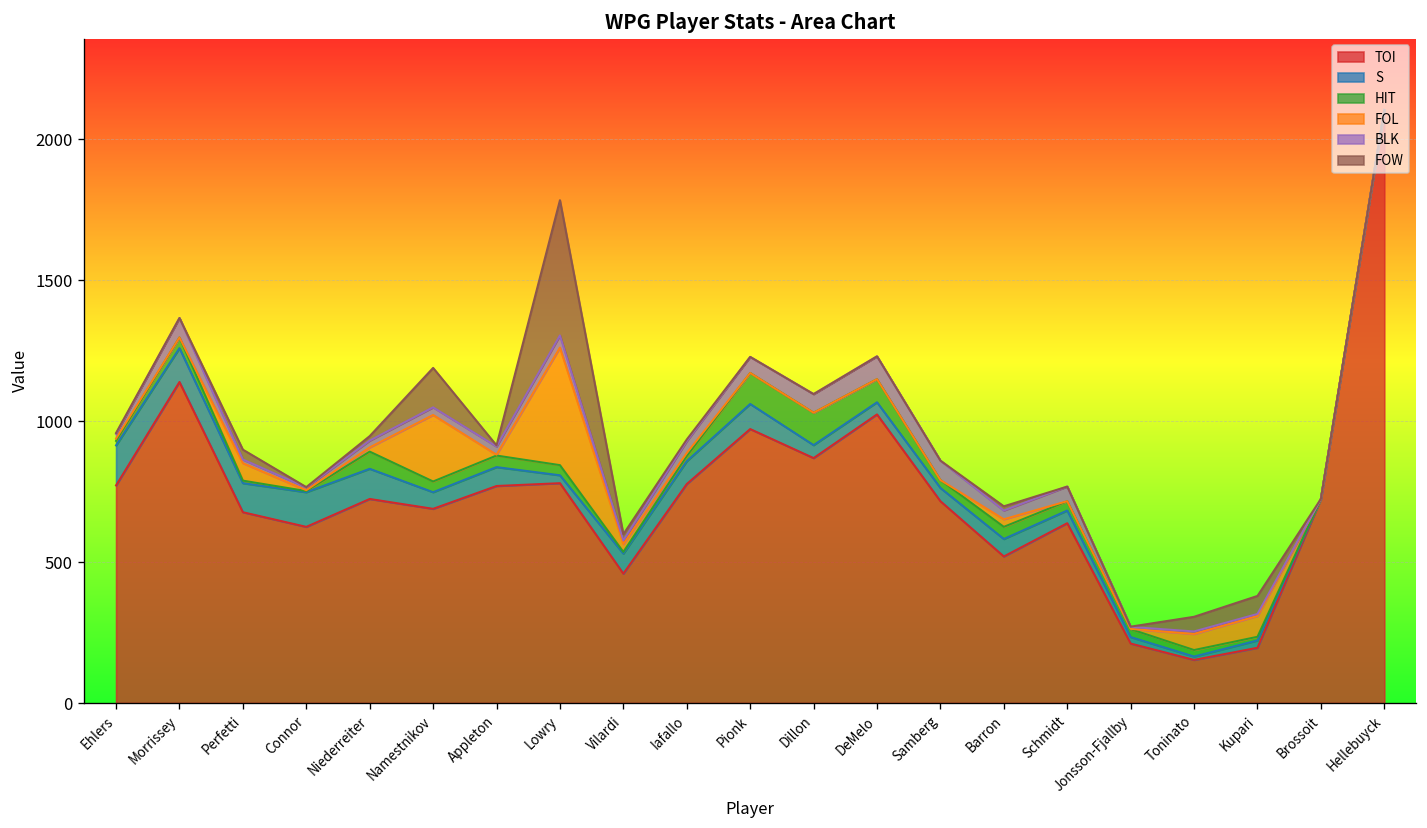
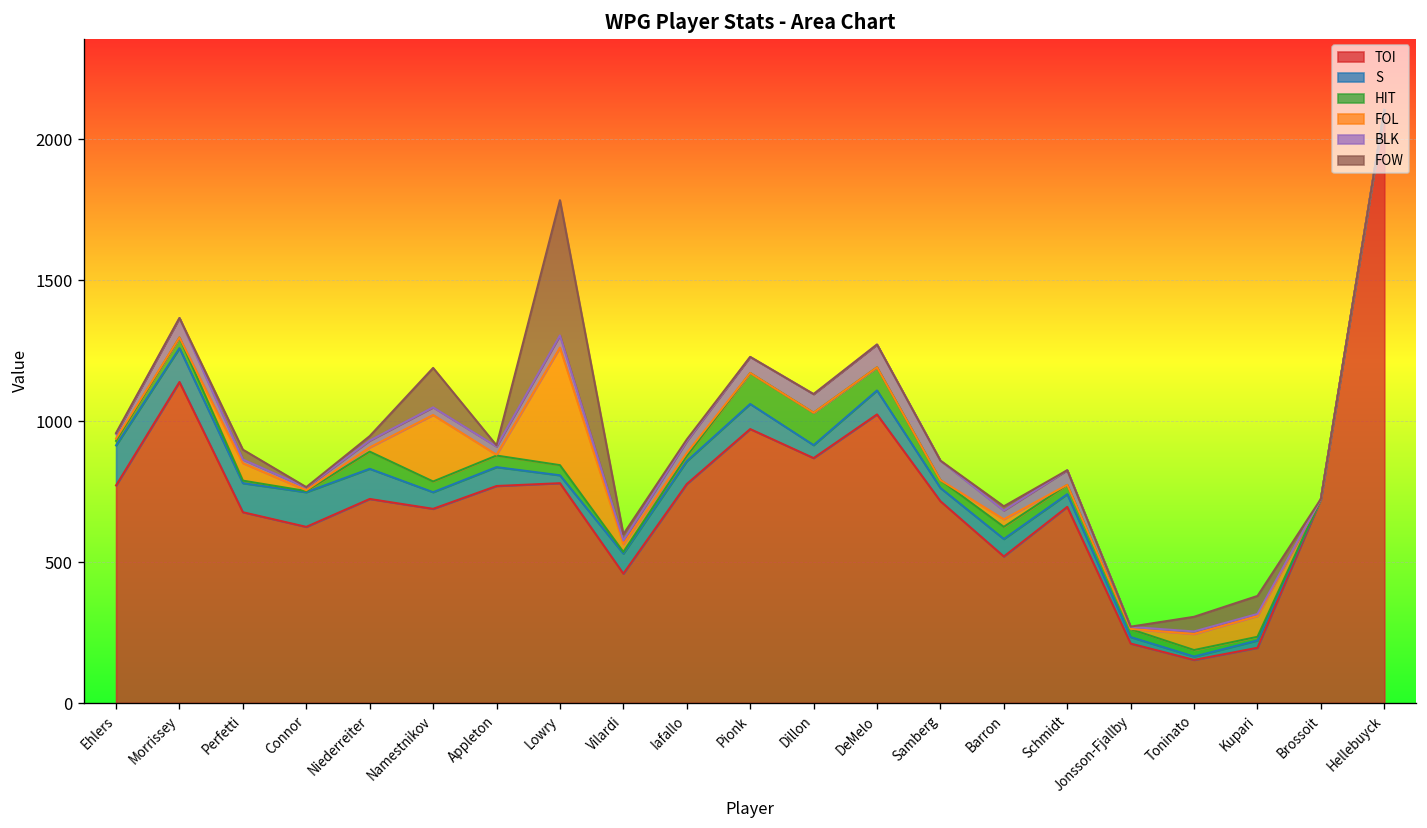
  {
    "TOI": {
      "Ehlers": 770,
      "Morrissey": 1140,
      "Perfetti": 680,
      "Connor": 630,
      "Niederreiter": 720,
      "Namestnikov": 690,
      "Appleton": 770,
      "Lowry": 780,
      "Vilardi": 460,
      "Iafallo": 780,
      "Pionk": 970,
      "Dillon": 870,
      "DeMelo": 1020,
      "Samberg": 720,
      "Barron": 520,
-     "Schmidt": 640,
+     "Schmidt": 700,
      "Jonsson-Fjallby": 210,
      "Toninato": 150,
      "Kupari": 200
    },
    "S": {
      "Ehlers": 140,
      "Morrissey": 120,
      "Niederreiter": 110,
      "Namestnikov": 60,
      "Appleton": 70,
      "Lowry": 30,
      "Iafallo": 80,
      "Pionk": 90,
      "Dillon": 50,
-     "DeMelo": 40,
+     "DeMelo": 90,
      "Samberg": 50,
      "Barron": 60,
      "Schmidt": 50,
      "Jonsson-Fjallby": 20,
      "Toninato": 10,
      "Kupari": 30
    },
    "HIT": {
      "Niederreiter": 60,
      "Namestnikov": 40,
      "Lowry": 40,
      "Iafallo": 20,
      "Barron": 40,
      "Toninato": 20,
      "Kupari": 10
    },
    "FOL": {
      "Perfetti": 60,
      "Niederreiter": 20,
      "Namestnikov": 240,
      "Lowry": 420,
      "Vilardi": 30,
      "Iafallo": 10,
      "Barron": 30
    },
    "BLK": {
      "Perfetti": 10,
      "Niederreiter": 20,
      "Namestnikov": 30,
      "Lowry": 40,
      "Vilardi": 10,
      "Barron": 30
    },
    "FOW": {
      "Perfetti": 40,
      "Niederreiter": 20,
      "Namestnikov": 140,
      "Lowry": 480,
      "Vilardi": 20,
      "Barron": 20,
      "Toninato": 50,
      "Kupari": 60
    }
  }
